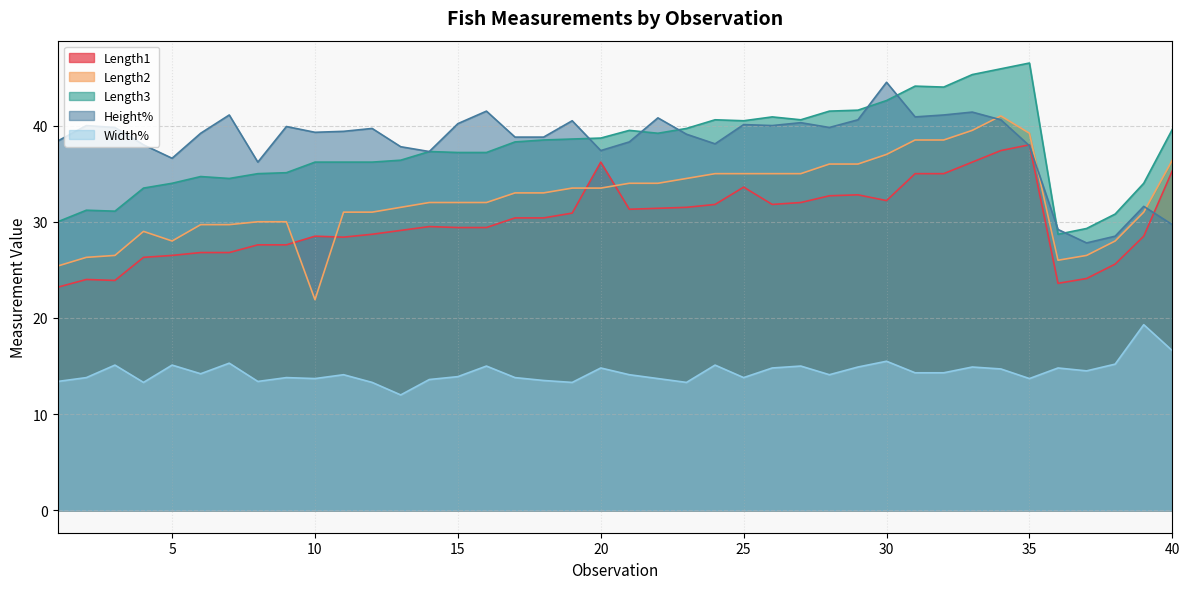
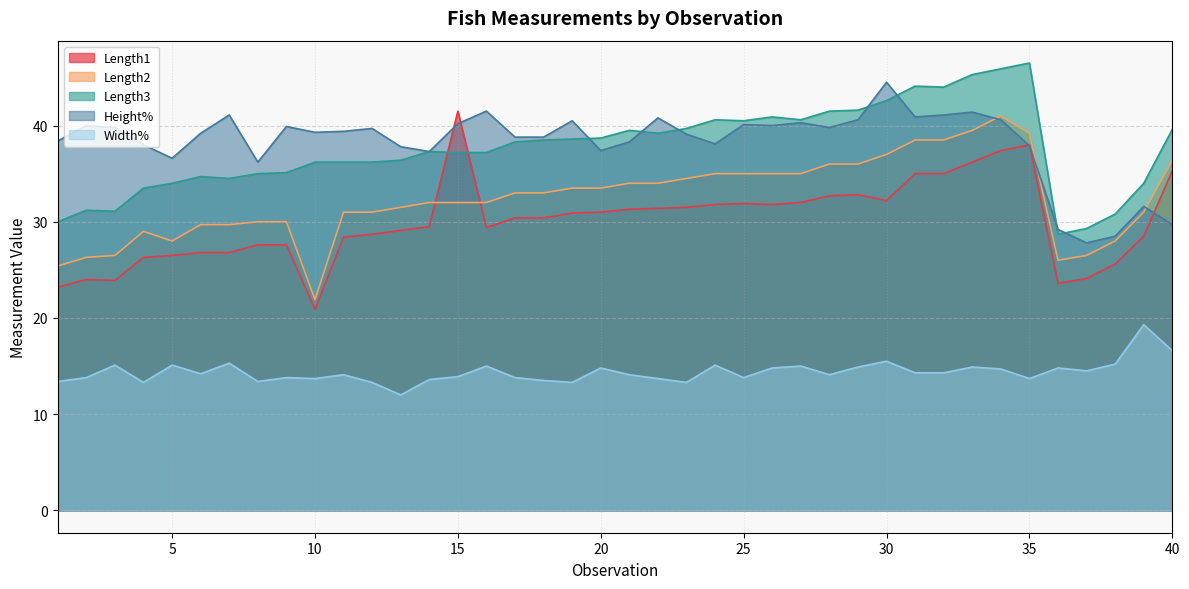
  {
    "Length1": {
      "5": 27,
-     "10": 29,
-     "15": 29,
-     "20": 36,
-     "25": 34,
+     "10": 21,
+     "15": 42,
+     "20": 31,
+     "25": 32,
      "30": 32,
      "40": 35
    },
    "Length2": {
      "5": 28,
      "10": 22,
      "15": 32,
      "20": 34,
      "25": 35,
      "30": 37,
      "35": 39,
      "40": 36
    },
    "Width%": {
      "5": 15,
      "10": 14,
      "15": 14,
      "20": 15,
      "25": 14,
      "30": 16,
      "35": 14,
      "40": 17
    }
  }
